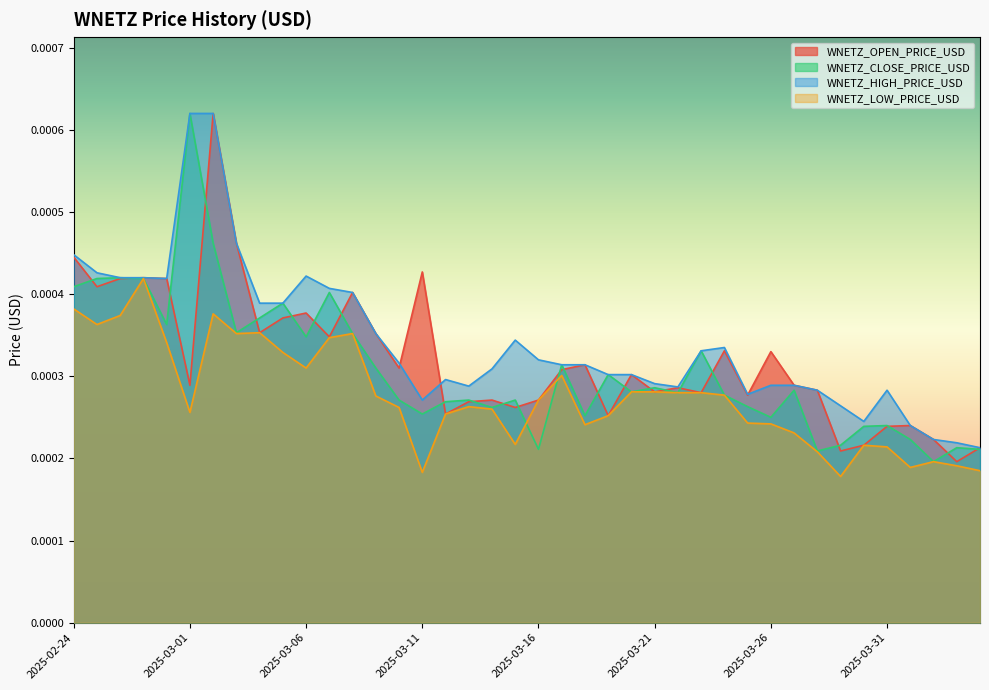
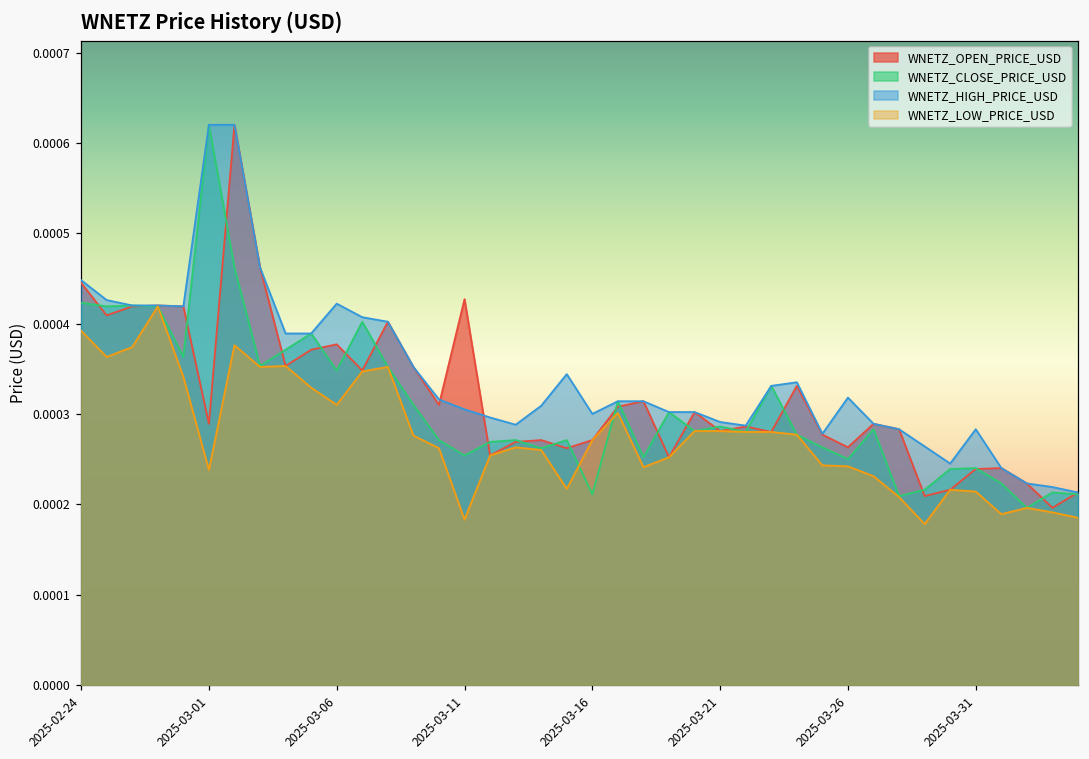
  {
    "WNETZ_OPEN_PRICE_USD": {
      "2025-03-01": 0.00029,
      "2025-03-06": 0.00038,
      "2025-03-11": 0.00043,
-     "2025-03-26": 0.00033
+     "2025-03-26": 0.00026
    },
    "WNETZ_CLOSE_PRICE_USD": {
-     "2025-02-24": 0.00041,
+     "2025-02-24": 0.00042,
      "2025-03-06": 0.00035,
      "2025-03-11": 0.00025,
      "2025-03-16": 0.00021,
      "2025-03-21": 0.00029,
      "2025-03-26": 0.00025
    },
    "WNETZ_HIGH_PRICE_USD": {
      "2025-03-06": 0.00042,
-     "2025-03-11": 0.00027,
-     "2025-03-16": 0.00032,
+     "2025-03-11": 0.00031,
+     "2025-03-16": 0.00030,
      "2025-03-21": 0.00029,
-     "2025-03-26": 0.00029,
+     "2025-03-26": 0.00032,
      "2025-03-31": 0.00028
    },
    "WNETZ_LOW_PRICE_USD": {
-     "2025-02-24": 0.00038,
-     "2025-03-01": 0.00026,
+     "2025-02-24": 0.00039,
+     "2025-03-01": 0.00024,
      "2025-03-06": 0.00031,
      "2025-03-11": 0.00018,
      "2025-03-26": 0.00024,
      "2025-03-31": 0.00021
    }
  }
